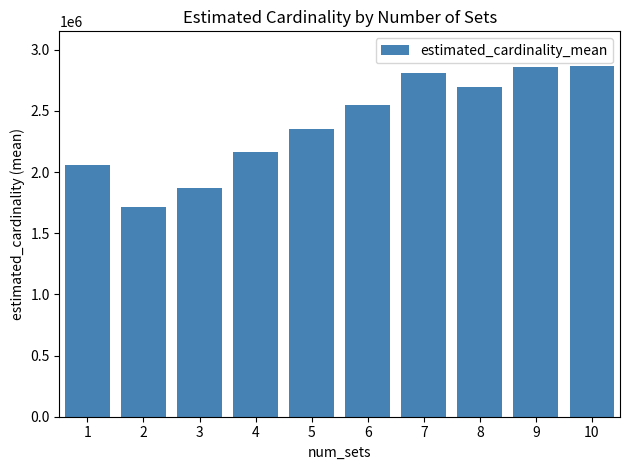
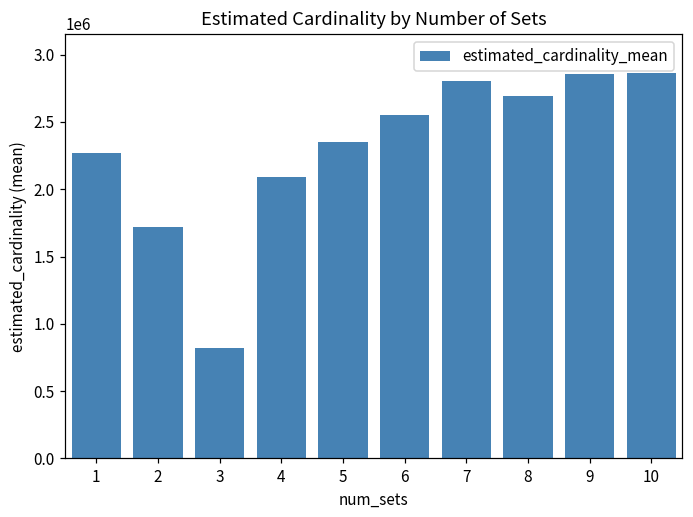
  {
-   "1": 2050000,
+   "1": 2270000,
    "2": 1720000,
-   "3": 1870000,
-   "4": 2160000,
+   "3": 820000,
+   "4": 2090000,
    "5": 2350000,
    "6": 2550000,
    "7": 2810000,
    "8": 2690000,
    "9": 2850000,
    "10": 2860000
  }
